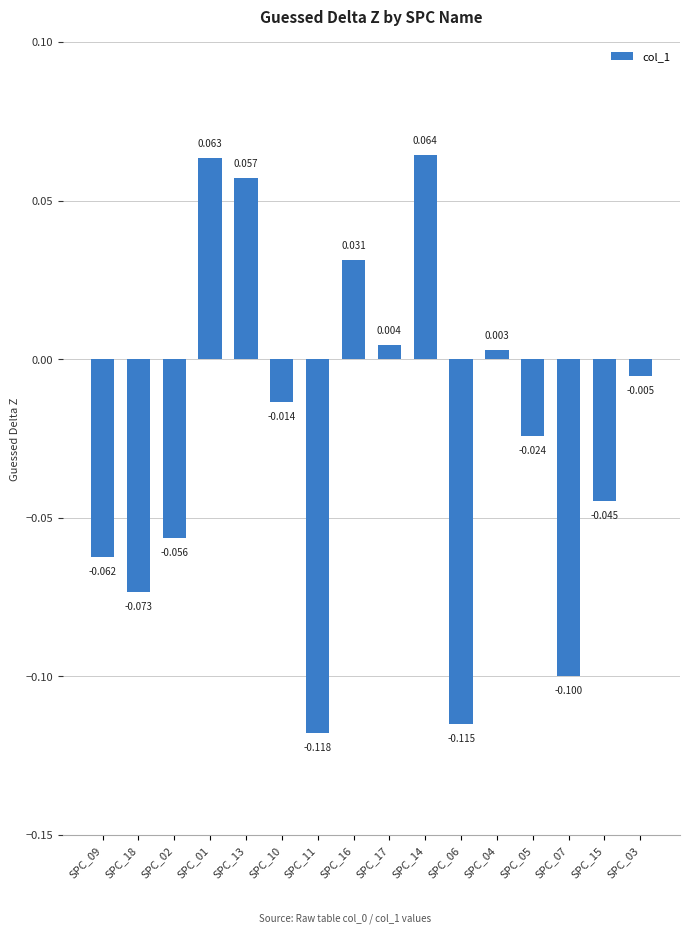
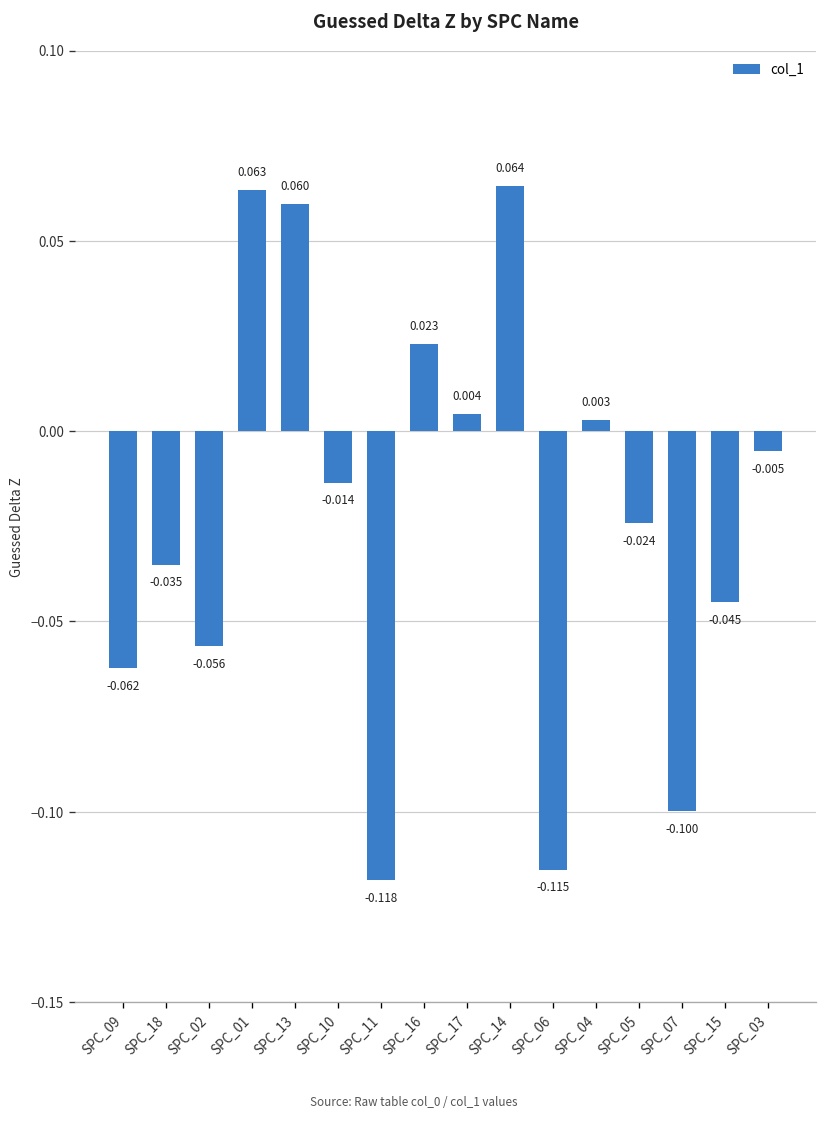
  {
    "SPC_09": -0.062,
-   "SPC_18": -0.073,
+   "SPC_18": -0.035,
    "SPC_02": -0.056,
    "SPC_01": 0.063,
-   "SPC_13": 0.057,
+   "SPC_13": 0.060,
    "SPC_10": -0.014,
    "SPC_11": -0.118,
-   "SPC_16": 0.031,
+   "SPC_16": 0.023,
    "SPC_17": 0.004,
    "SPC_14": 0.064,
    "SPC_06": -0.115,
    "SPC_04": 0.003,
    "SPC_05": -0.024,
    "SPC_07": -0.100,
    "SPC_15": -0.045,
    "SPC_03": -0.005
  }
